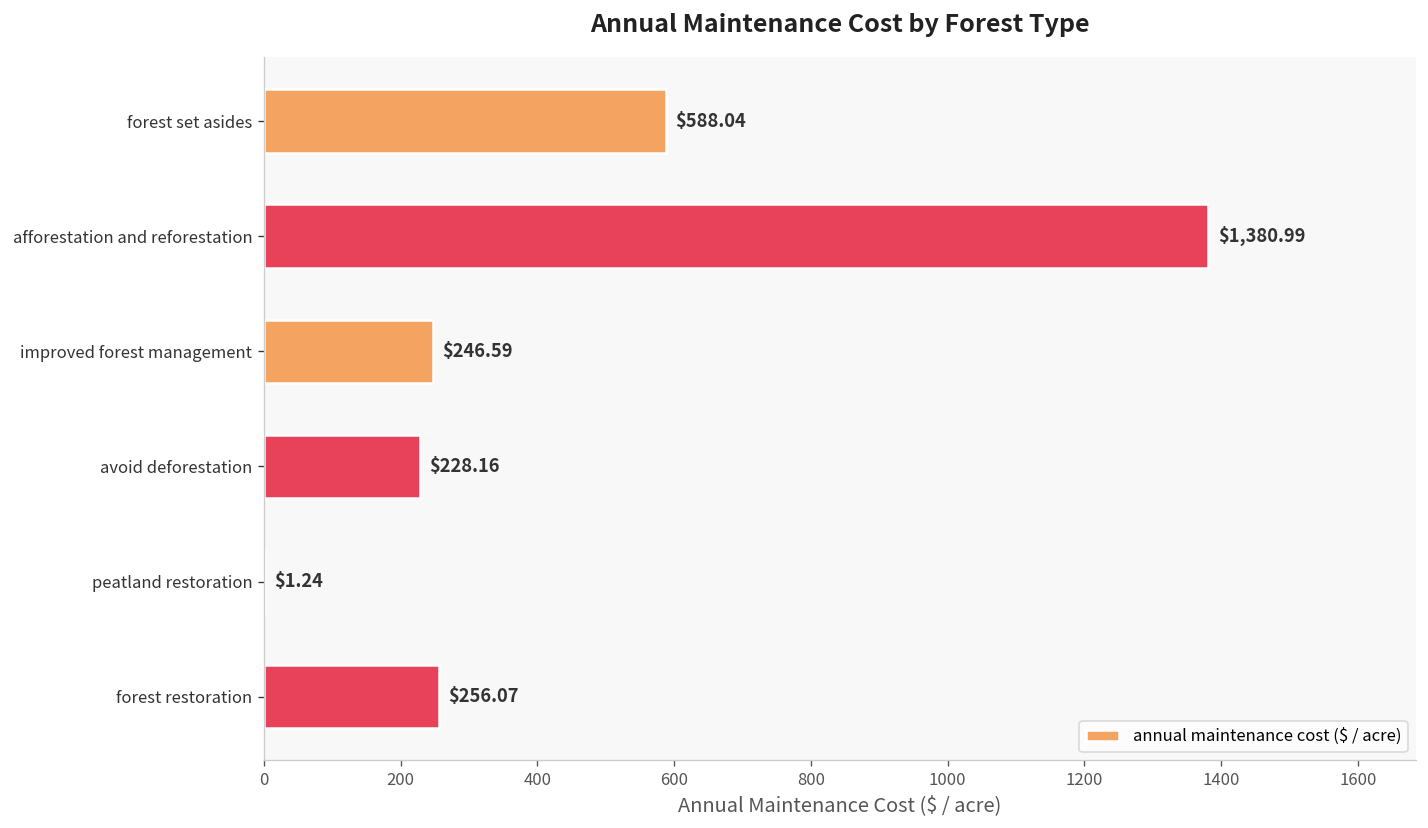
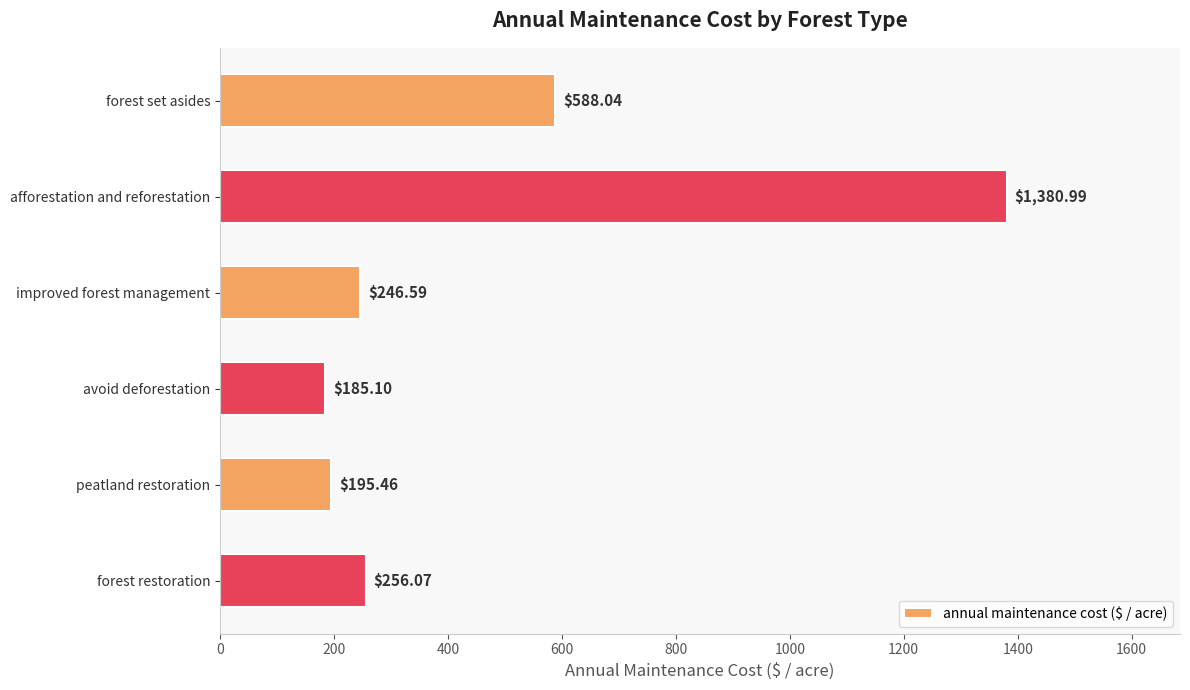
  {
    "forest set asides": "$588.04",
    "afforestation and reforestation": "$1,380.99",
    "improved forest management": "$246.59",
-   "avoid deforestation": "$228.16",
-   "peatland restoration": "$1.24",
+   "avoid deforestation": "$185.10",
+   "peatland restoration": "$195.46",
    "forest restoration": "$256.07"
  }
